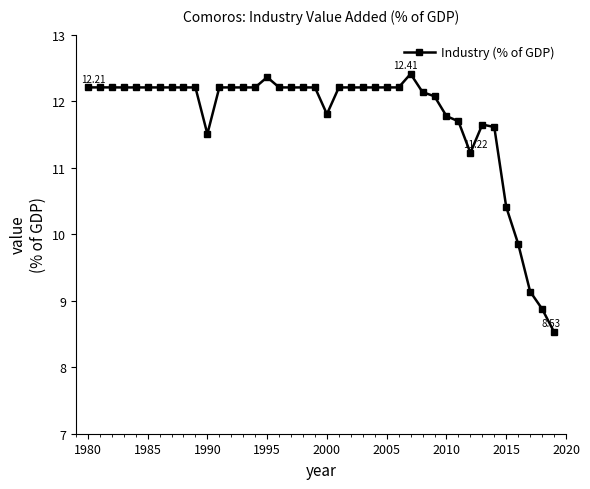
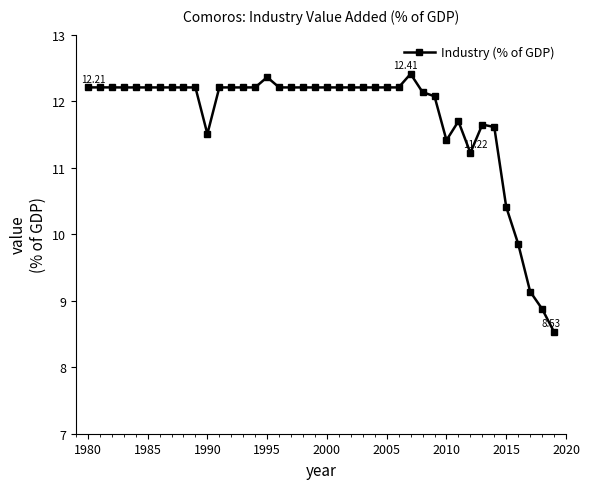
  {
    "1985": 12.2,
    "1990": 11.5,
    "1995": 12.4,
-   "2000": 11.8,
+   "2000": 12.2,
    "2005": 12.2,
-   "2010": 11.8,
+   "2010": 11.4,
    "2015": 10.4
  }
